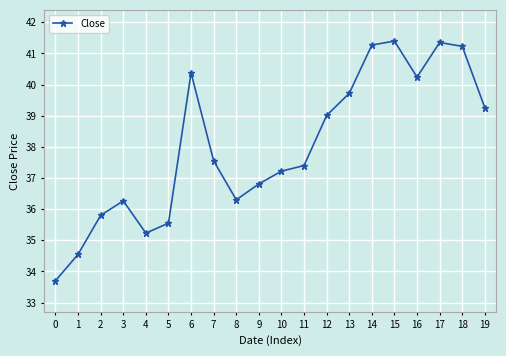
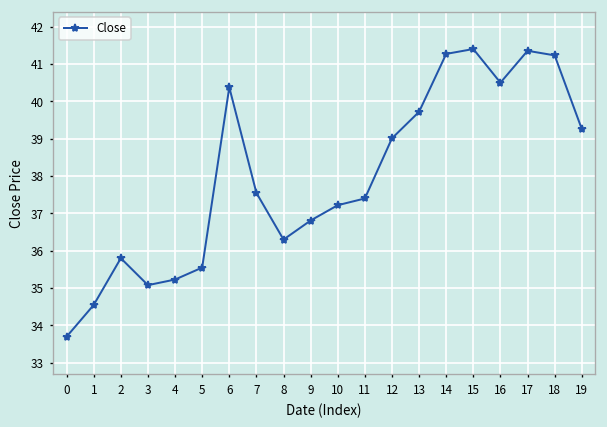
  {
    "0": 33.7,
    "1": 34.5,
    "2": 35.8,
-   "3": 36.3,
+   "3": 35.1,
    "4": 35.2,
    "5": 35.5,
    "6": 40.4,
    "7": 37.5,
    "8": 36.3,
    "9": 36.8,
    "10": 37.2,
    "11": 37.4,
    "12": 39.0,
    "13": 39.7,
    "14": 41.3,
    "15": 41.4,
-   "16": 40.2,
+   "16": 40.5,
    "17": 41.4,
    "18": 41.2,
    "19": 39.3
  }
